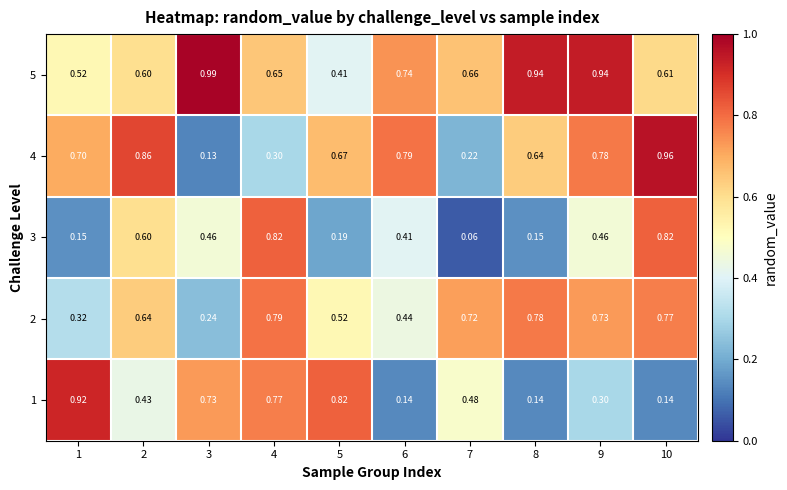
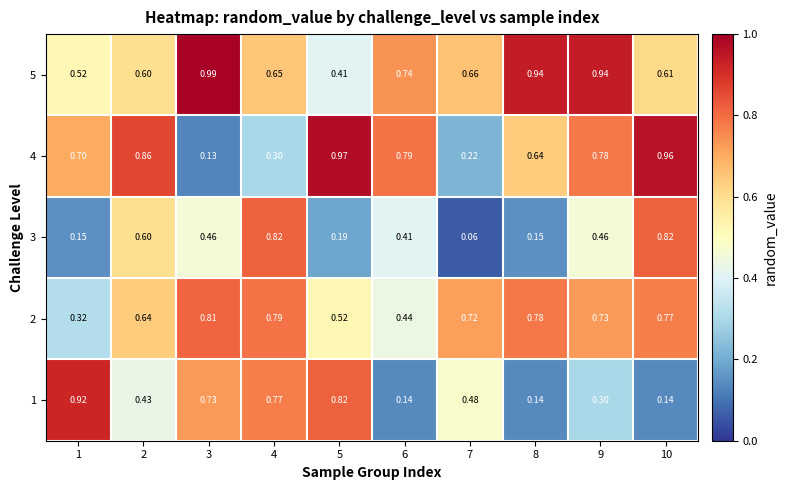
  {
    "5": {
      "1": 0.52,
      "2": 0.60,
      "3": 0.99,
      "4": 0.65,
      "5": 0.41,
      "6": 0.74,
      "7": 0.66,
      "8": 0.94,
      "9": 0.94,
      "10": 0.61
    },
    "4": {
      "1": 0.70,
      "2": 0.86,
      "3": 0.13,
      "4": 0.30,
-     "5": 0.67,
+     "5": 0.97,
      "6": 0.79,
      "7": 0.22,
      "8": 0.64,
      "9": 0.78,
      "10": 0.96
    },
    "3": {
      "1": 0.15,
      "2": 0.60,
      "3": 0.46,
      "4": 0.82,
      "5": 0.19,
      "6": 0.41,
      "7": 0.06,
      "8": 0.15,
      "9": 0.46,
      "10": 0.82
    },
    "2": {
      "1": 0.32,
      "2": 0.64,
-     "3": 0.24,
+     "3": 0.81,
      "4": 0.79,
      "5": 0.52,
      "6": 0.44,
      "7": 0.72,
      "8": 0.78,
      "9": 0.73,
      "10": 0.77
    },
    "1": {
      "1": 0.92,
      "2": 0.43,
      "3": 0.73,
      "4": 0.77,
      "5": 0.82,
      "6": 0.14,
      "7": 0.48,
      "8": 0.14,
      "9": 0.30,
      "10": 0.14
    }
  }
